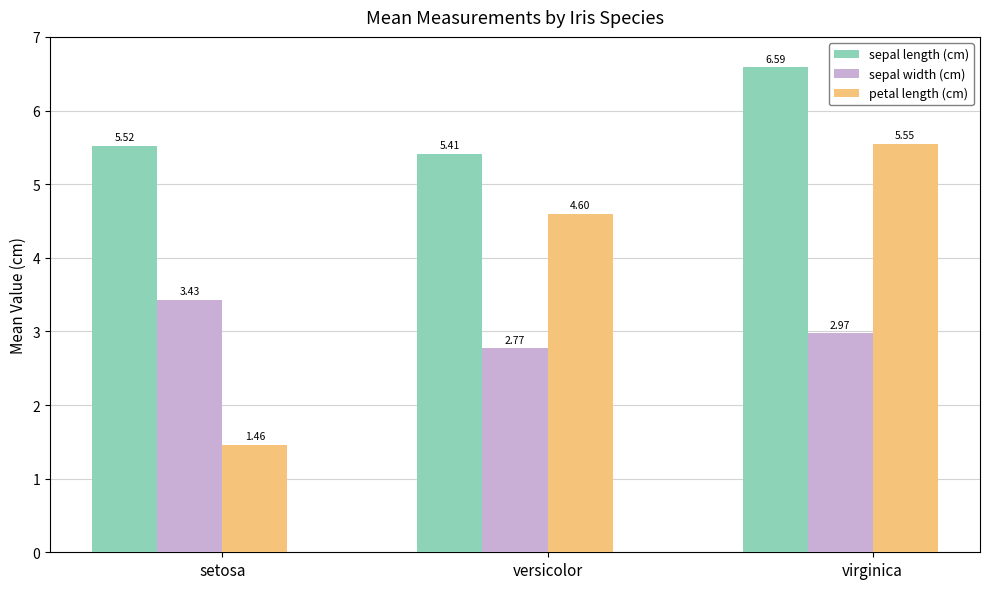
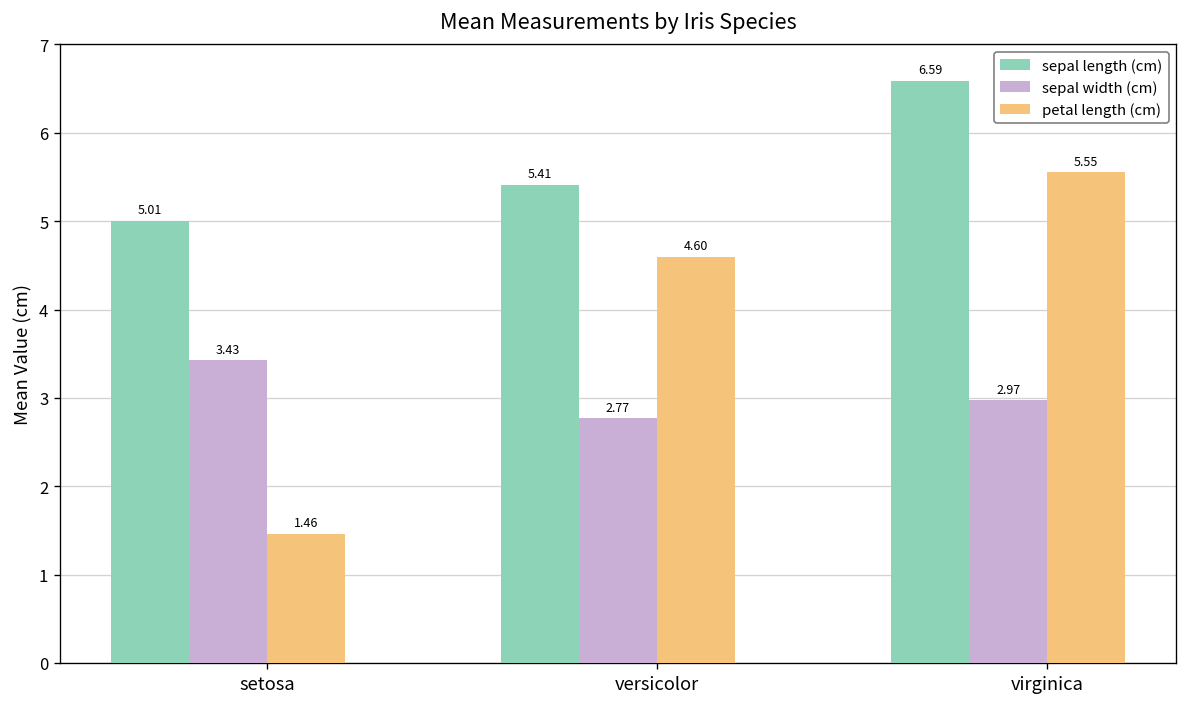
  {
    "sepal length (cm)": {
-     "setosa": 5.52,
+     "setosa": 5.01,
      "versicolor": 5.41,
      "virginica": 6.59
    },
    "sepal width (cm)": {
      "setosa": 3.43,
      "versicolor": 2.77,
      "virginica": 2.97
    },
    "petal length (cm)": {
      "setosa": 1.46,
      "versicolor": 4.60,
      "virginica": 5.55
    }
  }
